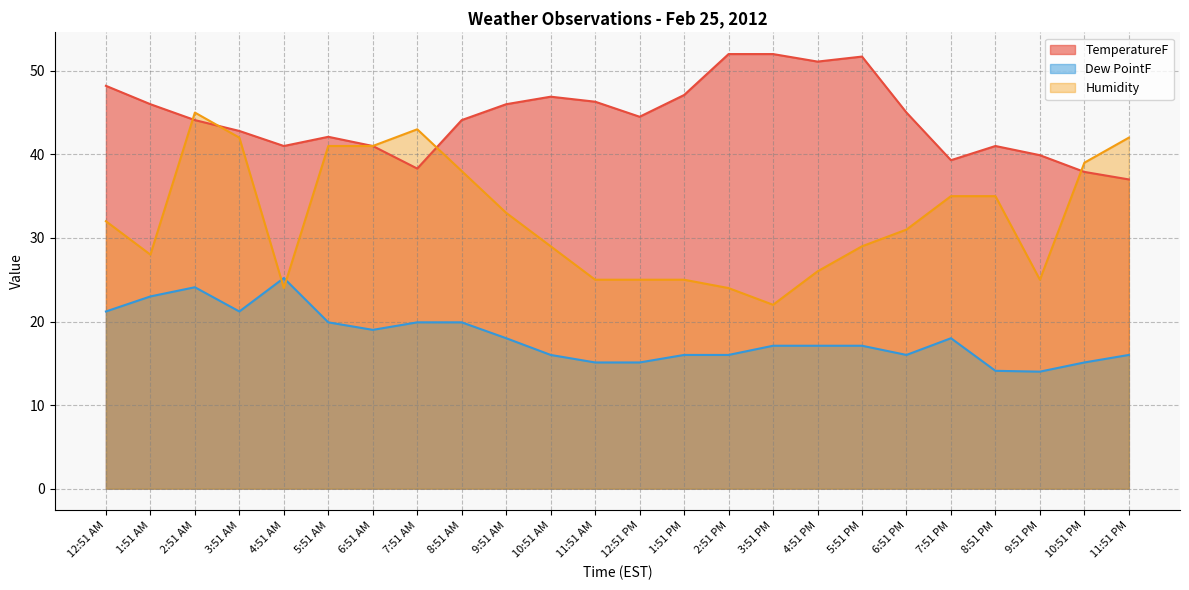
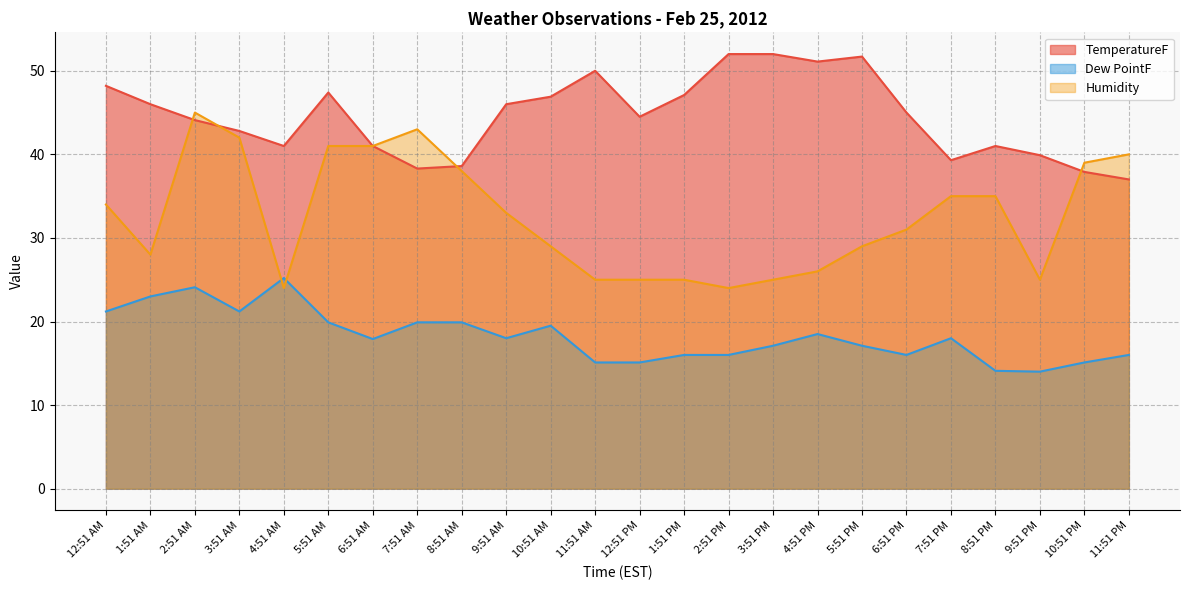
  {
    "TemperatureF": {
      "12:51 AM": 48,
      "1:51 AM": 46,
      "2:51 AM": 44,
      "3:51 AM": 43,
      "4:51 AM": 41,
-     "5:51 AM": 42,
+     "5:51 AM": 47,
      "7:51 AM": 38,
-     "8:51 AM": 44,
+     "8:51 AM": 39,
      "9:51 AM": 46,
      "10:51 AM": 47,
-     "11:51 AM": 46,
+     "11:51 AM": 50,
      "12:51 PM": 45,
      "1:51 PM": 47,
      "2:51 PM": 52,
      "3:51 PM": 52,
      "4:51 PM": 51,
      "5:51 PM": 52,
      "6:51 PM": 45,
      "7:51 PM": 39,
      "8:51 PM": 41,
      "9:51 PM": 40,
      "10:51 PM": 38,
      "11:51 PM": 37
    },
    "Dew PointF": {
      "12:51 AM": 21,
      "1:51 AM": 23,
      "2:51 AM": 24,
      "3:51 AM": 21,
      "4:51 AM": 25,
      "5:51 AM": 20,
-     "6:51 AM": 19,
+     "6:51 AM": 18,
      "7:51 AM": 20,
      "8:51 AM": 20,
      "9:51 AM": 18,
-     "10:51 AM": 16,
+     "10:51 AM": 20,
      "11:51 AM": 15,
      "12:51 PM": 15,
      "1:51 PM": 16,
      "2:51 PM": 16,
      "3:51 PM": 17,
-     "4:51 PM": 17,
+     "4:51 PM": 19,
      "5:51 PM": 17,
      "6:51 PM": 16,
      "7:51 PM": 18,
      "8:51 PM": 14,
      "9:51 PM": 14,
      "10:51 PM": 15,
      "11:51 PM": 16
    },
    "Humidity": {
-     "12:51 AM": 32,
+     "12:51 AM": 34,
      "1:51 AM": 28,
      "2:51 AM": 45,
      "3:51 AM": 42,
      "4:51 AM": 24,
      "5:51 AM": 41,
      "7:51 AM": 43,
      "8:51 AM": 38,
      "9:51 AM": 33,
      "10:51 AM": 29,
      "11:51 AM": 25,
      "12:51 PM": 25,
      "1:51 PM": 25,
      "2:51 PM": 24,
-     "3:51 PM": 22,
+     "3:51 PM": 25,
      "4:51 PM": 26,
      "5:51 PM": 29,
      "6:51 PM": 31,
      "7:51 PM": 35,
      "8:51 PM": 35,
      "9:51 PM": 25,
      "10:51 PM": 39,
-     "11:51 PM": 42
+     "11:51 PM": 40
    }
  }
